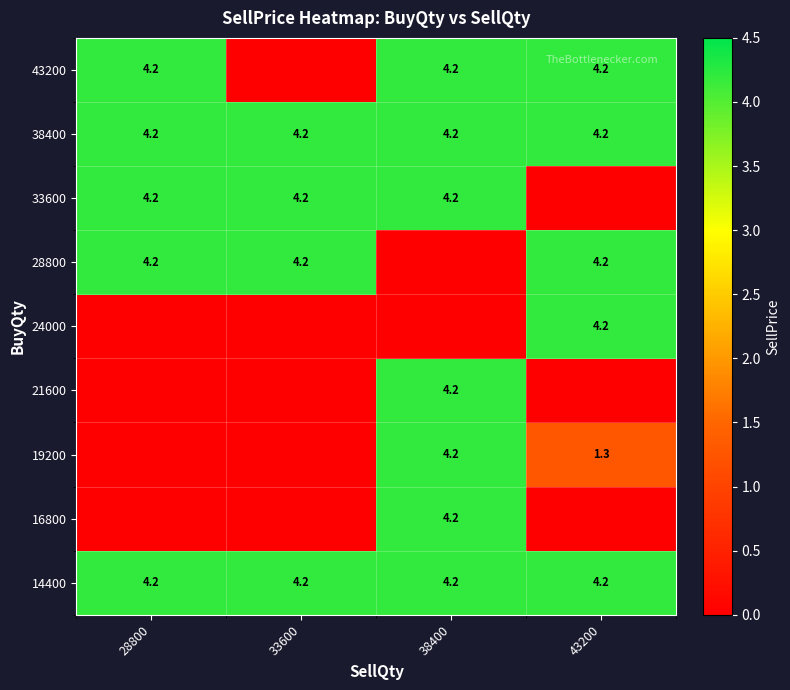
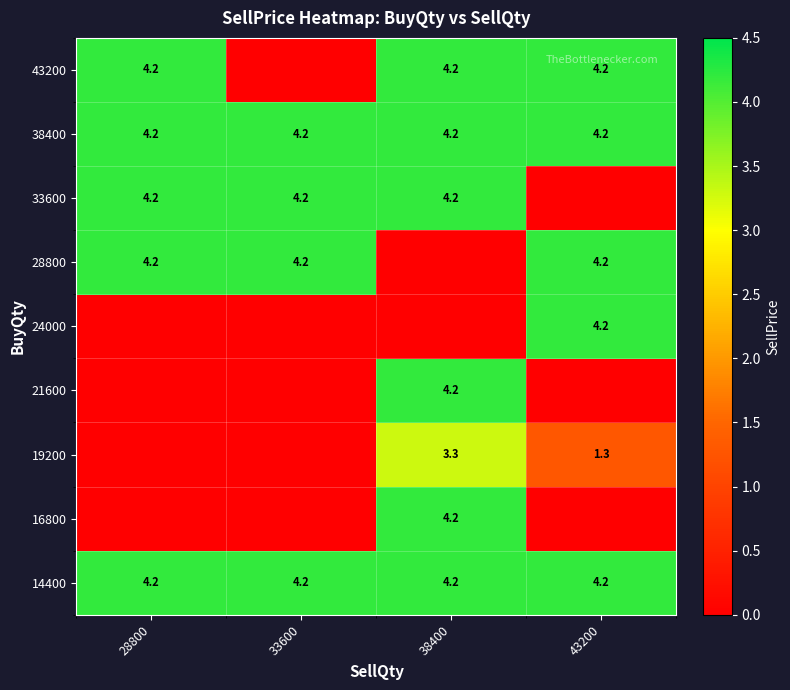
  {
    "43200": {
      "28800": 4.2,
      "38400": 4.2
    },
    "38400": {
      "28800": 4.2,
      "33600": 4.2,
      "38400": 4.2,
      "43200": 4.2
    },
    "33600": {
      "28800": 4.2,
      "33600": 4.2,
      "38400": 4.2
    },
    "28800": {
      "28800": 4.2,
      "33600": 4.2,
      "43200": 4.2
    },
    "24000": {
      "43200": 4.2
    },
    "21600": {
      "38400": 4.2
    },
    "19200": {
-     "38400": 4.2,
+     "38400": 3.3,
      "43200": 1.3
    },
    "16800": {
      "38400": 4.2
    },
    "14400": {
      "28800": 4.2,
      "33600": 4.2,
      "38400": 4.2,
      "43200": 4.2
    }
  }
